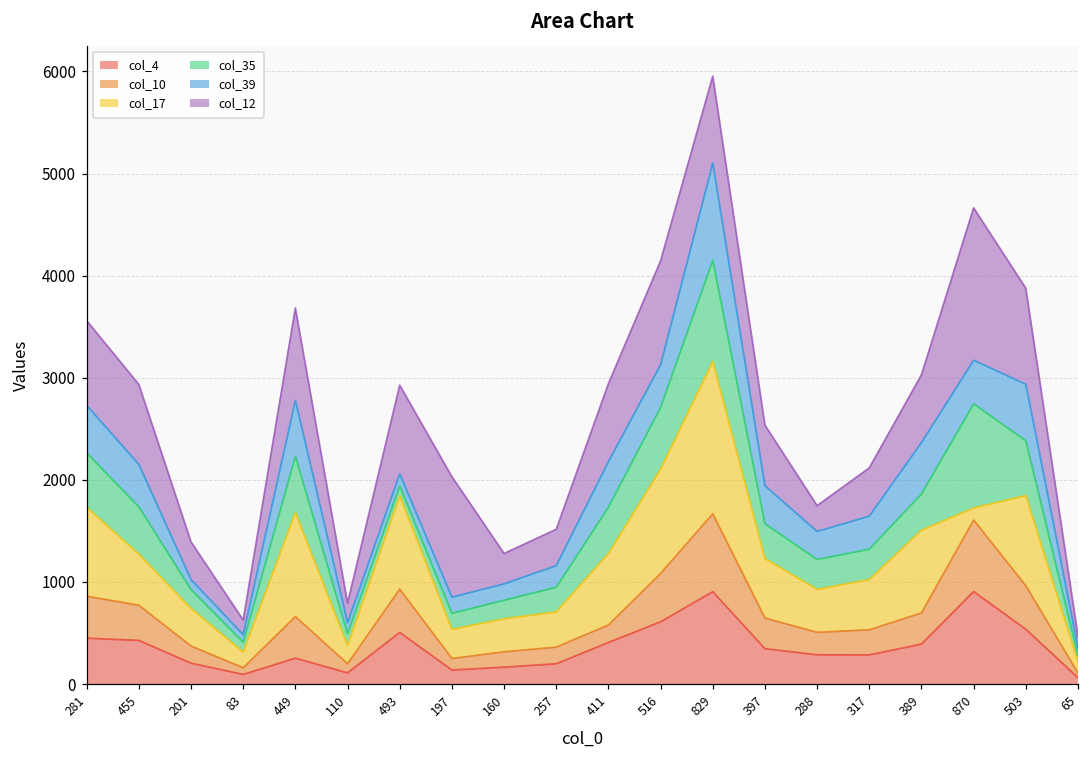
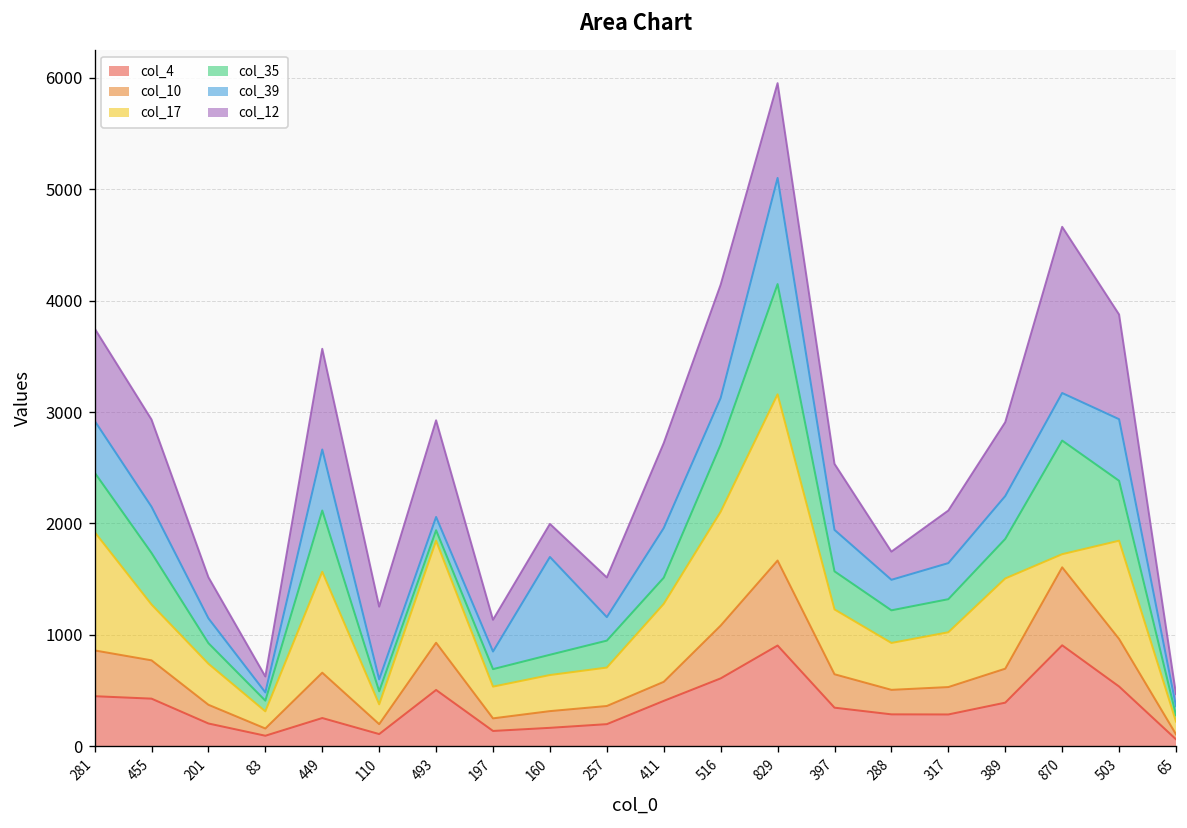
  {
    "col_17": {
-     "281": 900,
+     "281": 1100,
      "455": 500,
      "201": 400,
      "83": 200,
-     "449": 1000,
+     "449": 900,
      "110": 200,
      "493": 900,
      "197": 300,
      "160": 300,
      "257": 300,
      "411": 700,
      "516": 1000,
      "829": 1500,
      "397": 600,
      "288": 400,
      "317": 500,
      "389": 800,
      "870": 100,
      "503": 900,
      "65": 100
    },
    "col_35": {
      "281": 500,
      "455": 500,
      "201": 200,
      "83": 100,
      "449": 600,
      "110": 100,
      "493": 100,
      "197": 200,
      "160": 200,
      "257": 200,
-     "411": 500,
+     "411": 200,
      "516": 600,
      "829": 1000,
      "397": 300,
      "288": 300,
      "317": 300,
      "389": 400,
      "870": 1000,
      "503": 500,
      "65": 100
    },
    "col_39": {
      "281": 500,
      "455": 400,
-     "201": 100,
+     "201": 200,
      "83": 100,
      "449": 500,
      "110": 100,
      "493": 100,
      "197": 200,
-     "160": 200,
+     "160": 900,
      "257": 200,
      "411": 400,
      "516": 400,
      "829": 1000,
      "397": 400,
      "288": 300,
      "317": 300,
-     "389": 500,
+     "389": 400,
      "870": 400,
      "503": 600,
      "65": 100
    },
    "col_12": {
      "281": 800,
      "455": 800,
      "201": 400,
      "83": 100,
      "449": 900,
-     "110": 200,
+     "110": 700,
      "493": 900,
-     "197": 1200,
+     "197": 300,
      "160": 300,
      "257": 400,
      "411": 800,
      "516": 1000,
      "829": 900,
      "397": 600,
      "288": 300,
      "317": 500,
      "389": 700,
      "870": 1500,
      "503": 900,
      "65": 100
    }
  }
